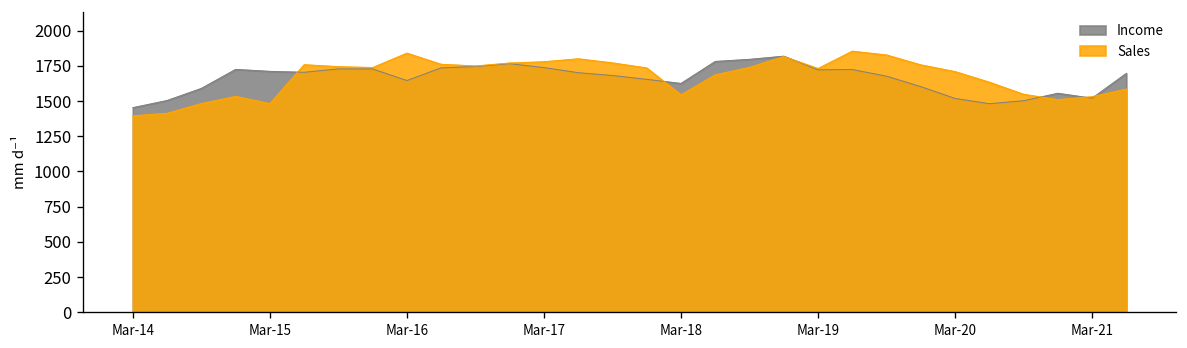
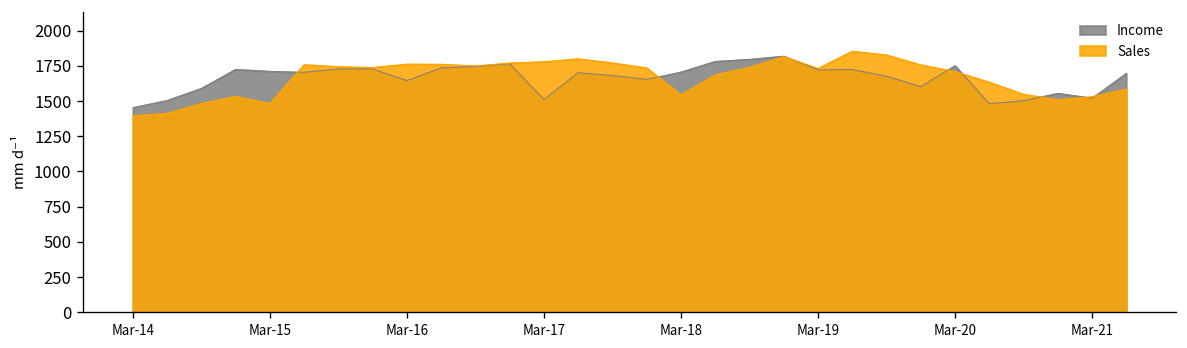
  {
    "Income": {
      "Mar-14": 1450,
      "Mar-15": 1710,
      "Mar-16": 1650,
-     "Mar-17": 1740,
-     "Mar-18": 1620,
-     "Mar-20": 1520
+     "Mar-17": 1510,
+     "Mar-18": 1710,
+     "Mar-20": 1750
    },
    "Sales": {
      "Mar-14": 1400,
      "Mar-15": 1480,
-     "Mar-16": 1840,
+     "Mar-16": 1760,
      "Mar-17": 1780,
      "Mar-18": 1540,
      "Mar-20": 1710
    }
  }
